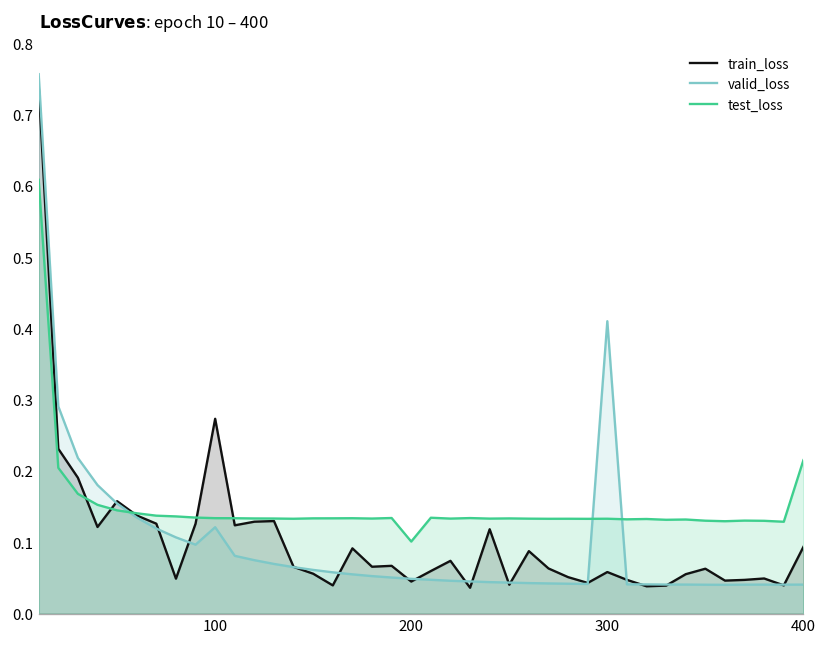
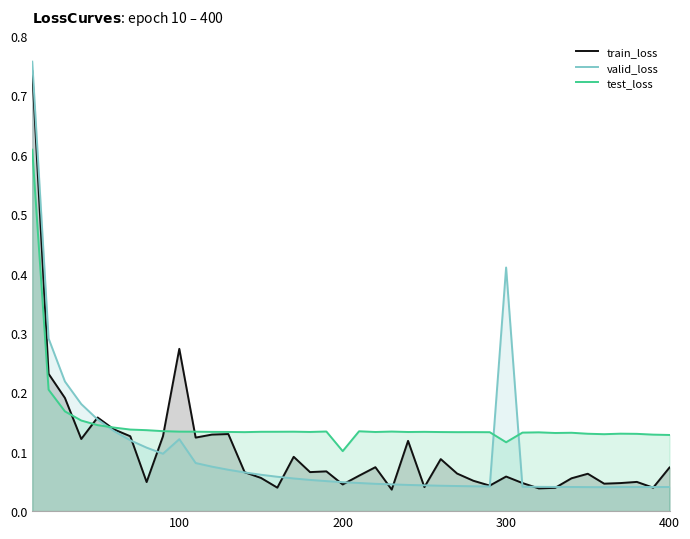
  {
    "train_loss": {
      "100": 0.27,
      "300": 0.06,
-     "400": 0.09
+     "400": 0.07
    },
    "valid_loss": {
      "100": 0.12,
      "300": 0.41,
      "400": 0.04
    },
    "test_loss": {
      "100": 0.13,
      "200": 0.10,
-     "300": 0.13,
-     "400": 0.22
+     "300": 0.12,
+     "400": 0.13
    }
  }
